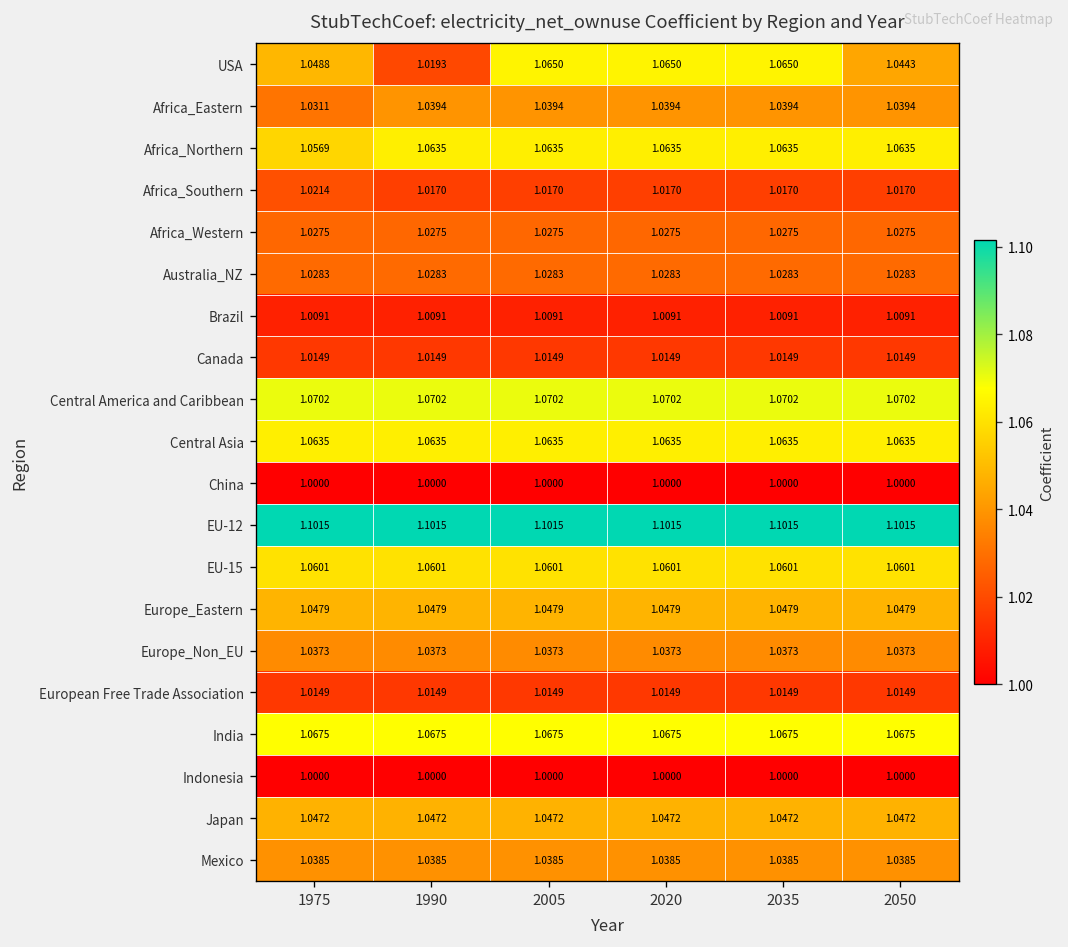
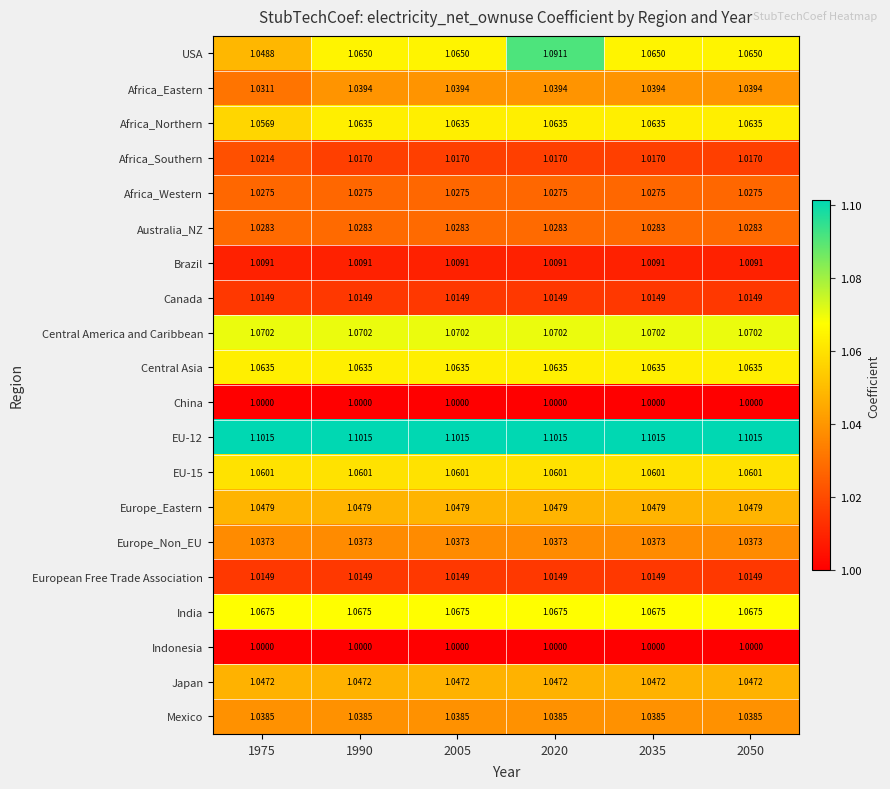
  {
    "USA": {
      "1975": 1.0488,
-     "1990": 1.0193,
+     "1990": 1.0650,
      "2005": 1.0650,
-     "2020": 1.0650,
+     "2020": 1.0911,
      "2035": 1.0650,
-     "2050": 1.0443
+     "2050": 1.0650
    },
    "Africa_Eastern": {
      "1975": 1.0311,
      "1990": 1.0394,
      "2005": 1.0394,
      "2020": 1.0394,
      "2035": 1.0394,
      "2050": 1.0394
    },
    "Africa_Northern": {
      "1975": 1.0569,
      "1990": 1.0635,
      "2005": 1.0635,
      "2020": 1.0635,
      "2035": 1.0635,
      "2050": 1.0635
    },
    "Africa_Southern": {
      "1975": 1.0214,
      "1990": 1.0170,
      "2005": 1.0170,
      "2020": 1.0170,
      "2035": 1.0170,
      "2050": 1.0170
    },
    "Africa_Western": {
      "1975": 1.0275,
      "1990": 1.0275,
      "2005": 1.0275,
      "2020": 1.0275,
      "2035": 1.0275,
      "2050": 1.0275
    },
    "Australia_NZ": {
      "1975": 1.0283,
      "1990": 1.0283,
      "2005": 1.0283,
      "2020": 1.0283,
      "2035": 1.0283,
      "2050": 1.0283
    },
    "Brazil": {
      "1975": 1.0091,
      "1990": 1.0091,
      "2005": 1.0091,
      "2020": 1.0091,
      "2035": 1.0091,
      "2050": 1.0091
    },
    "Canada": {
      "1975": 1.0149,
      "1990": 1.0149,
      "2005": 1.0149,
      "2020": 1.0149,
      "2035": 1.0149,
      "2050": 1.0149
    },
    "Central America and Caribbean": {
      "1975": 1.0702,
      "1990": 1.0702,
      "2005": 1.0702,
      "2020": 1.0702,
      "2035": 1.0702,
      "2050": 1.0702
    },
    "Central Asia": {
      "1975": 1.0635,
      "1990": 1.0635,
      "2005": 1.0635,
      "2020": 1.0635,
      "2035": 1.0635,
      "2050": 1.0635
    },
    "China": {
      "1975": 1.0000,
      "1990": 1.0000,
      "2005": 1.0000,
      "2020": 1.0000,
      "2035": 1.0000,
      "2050": 1.0000
    },
    "EU-12": {
      "1975": 1.1015,
      "1990": 1.1015,
      "2005": 1.1015,
      "2020": 1.1015,
      "2035": 1.1015,
      "2050": 1.1015
    },
    "EU-15": {
      "1975": 1.0601,
      "1990": 1.0601,
      "2005": 1.0601,
      "2020": 1.0601,
      "2035": 1.0601,
      "2050": 1.0601
    },
    "Europe_Eastern": {
      "1975": 1.0479,
      "1990": 1.0479,
      "2005": 1.0479,
      "2020": 1.0479,
      "2035": 1.0479,
      "2050": 1.0479
    },
    "Europe_Non_EU": {
      "1975": 1.0373,
      "1990": 1.0373,
      "2005": 1.0373,
      "2020": 1.0373,
      "2035": 1.0373,
      "2050": 1.0373
    },
    "European Free Trade Association": {
      "1975": 1.0149,
      "1990": 1.0149,
      "2005": 1.0149,
      "2020": 1.0149,
      "2035": 1.0149,
      "2050": 1.0149
    },
    "India": {
      "1975": 1.0675,
      "1990": 1.0675,
      "2005": 1.0675,
      "2020": 1.0675,
      "2035": 1.0675,
      "2050": 1.0675
    },
    "Indonesia": {
      "1975": 1.0000,
      "1990": 1.0000,
      "2005": 1.0000,
      "2020": 1.0000,
      "2035": 1.0000,
      "2050": 1.0000
    },
    "Japan": {
      "1975": 1.0472,
      "1990": 1.0472,
      "2005": 1.0472,
      "2020": 1.0472,
      "2035": 1.0472,
      "2050": 1.0472
    },
    "Mexico": {
      "1975": 1.0385,
      "1990": 1.0385,
      "2005": 1.0385,
      "2020": 1.0385,
      "2035": 1.0385,
      "2050": 1.0385
    }
  }
